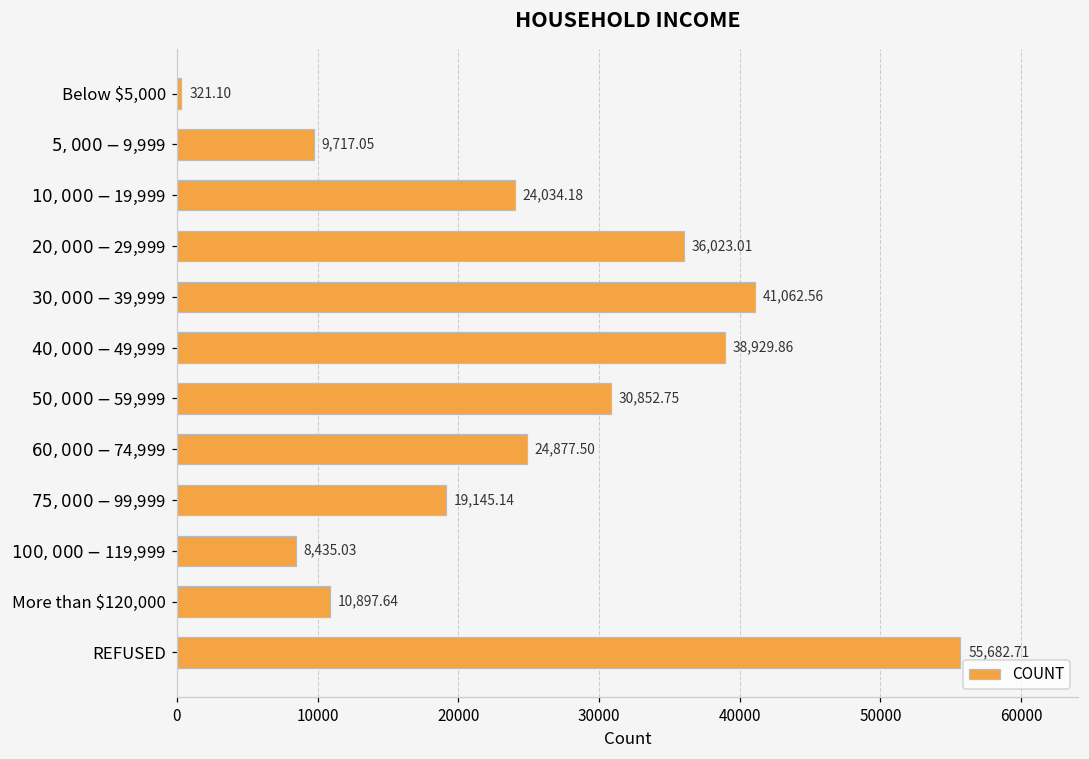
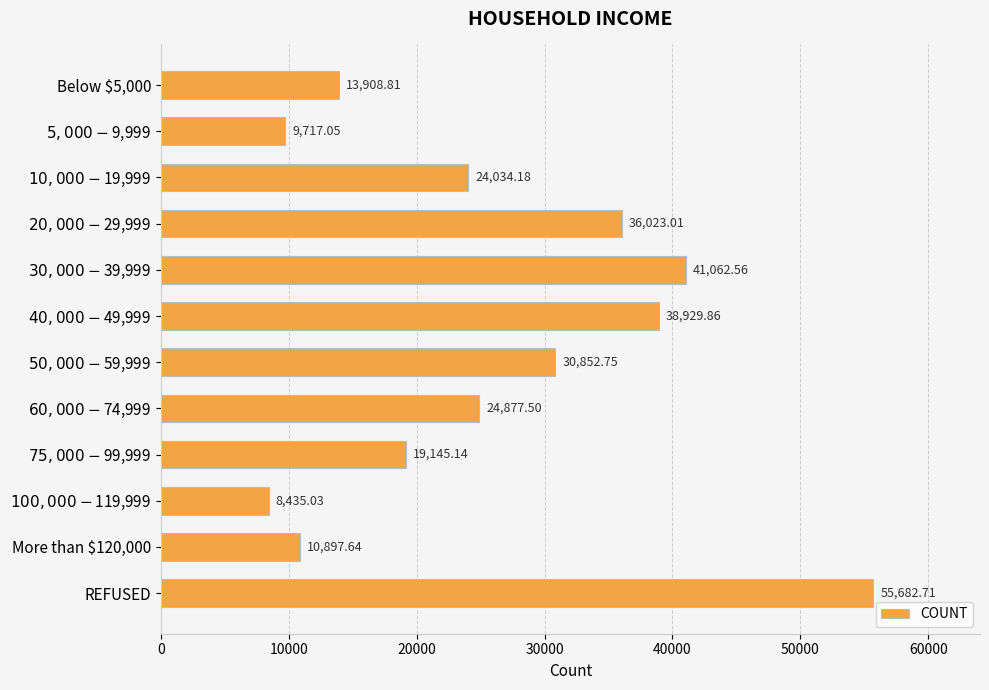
  {
-   "Below $5,000": "321.10",
+   "Below $5,000": "13,908.81",
    "More than $120,000": "10,897.64",
    "REFUSED": "55,682.71"
  }
